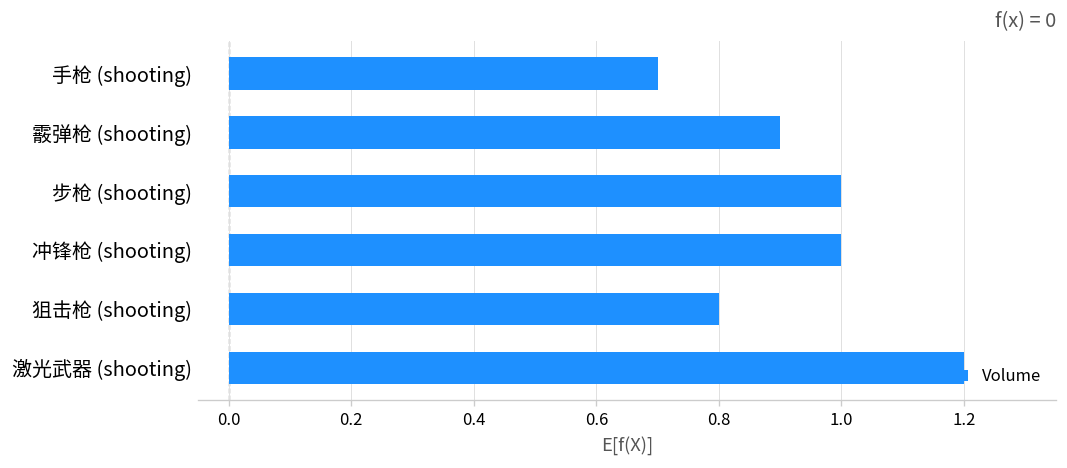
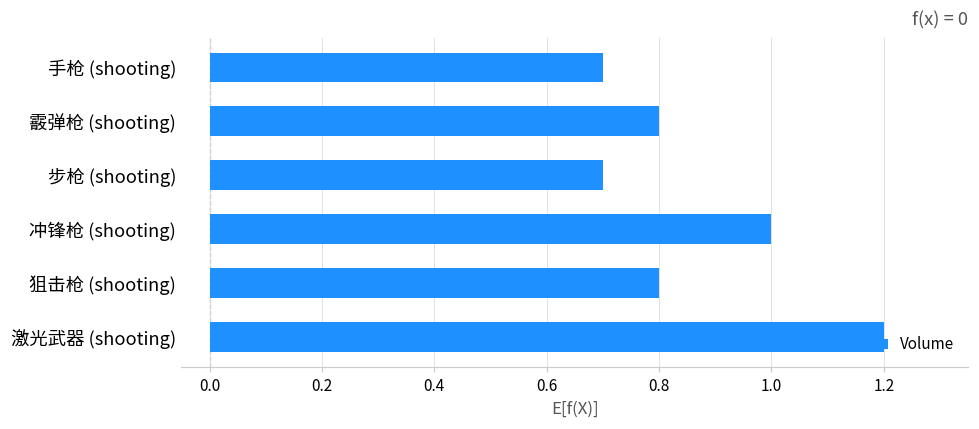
  {
    "手枪 (shooting)": 0.7,
-   "霰弹枪 (shooting)": 0.9,
-   "步枪 (shooting)": 1.0,
+   "霰弹枪 (shooting)": 0.8,
+   "步枪 (shooting)": 0.7,
    "冲锋枪 (shooting)": 1.0,
    "狙击枪 (shooting)": 0.8,
    "激光武器 (shooting)": 1.2
  }
